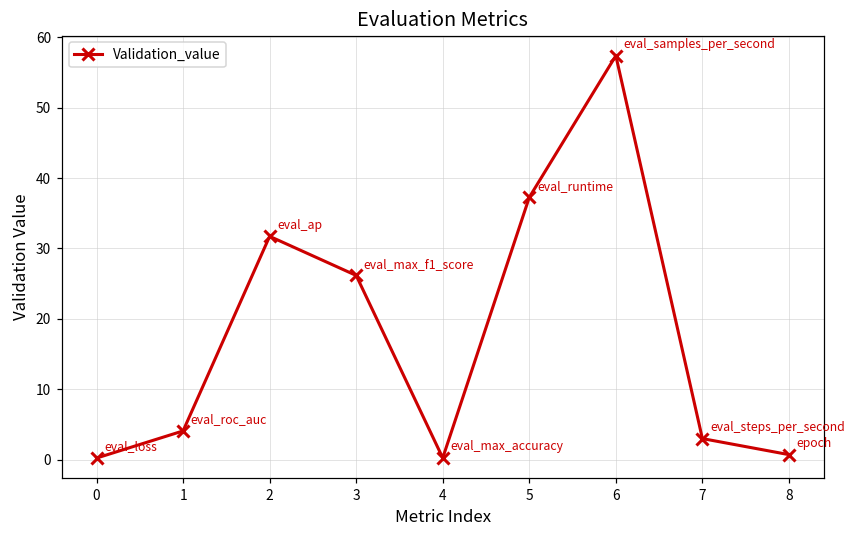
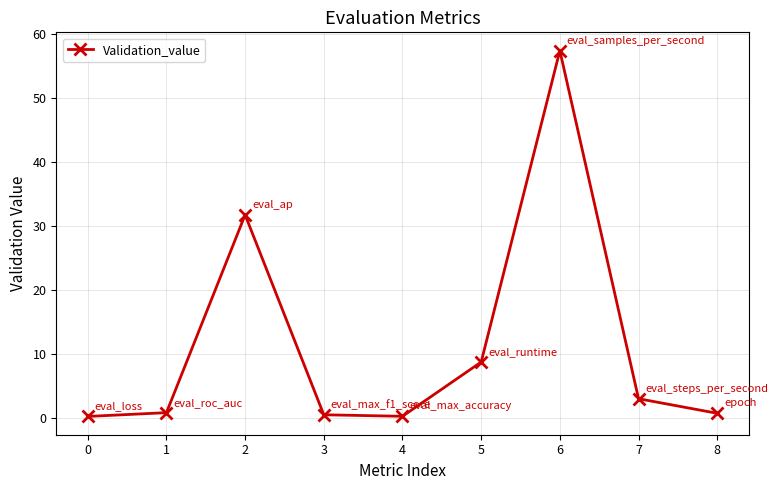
  {
    "0": 0,
-   "1": 4,
+   "1": 1,
    "2": 32,
-   "3": 26,
+   "3": 0,
    "4": 0,
-   "5": 37,
+   "5": 9,
    "6": 57,
    "7": 3,
    "8": 1
  }
